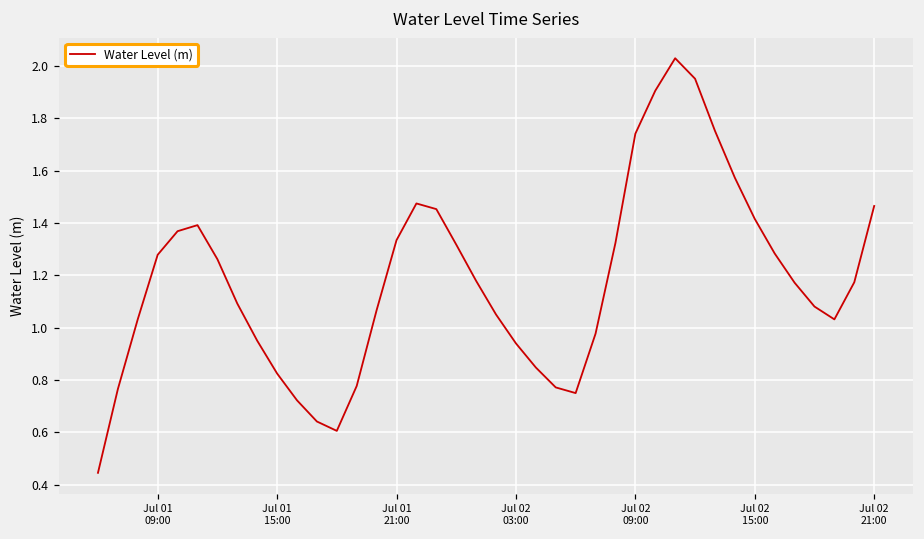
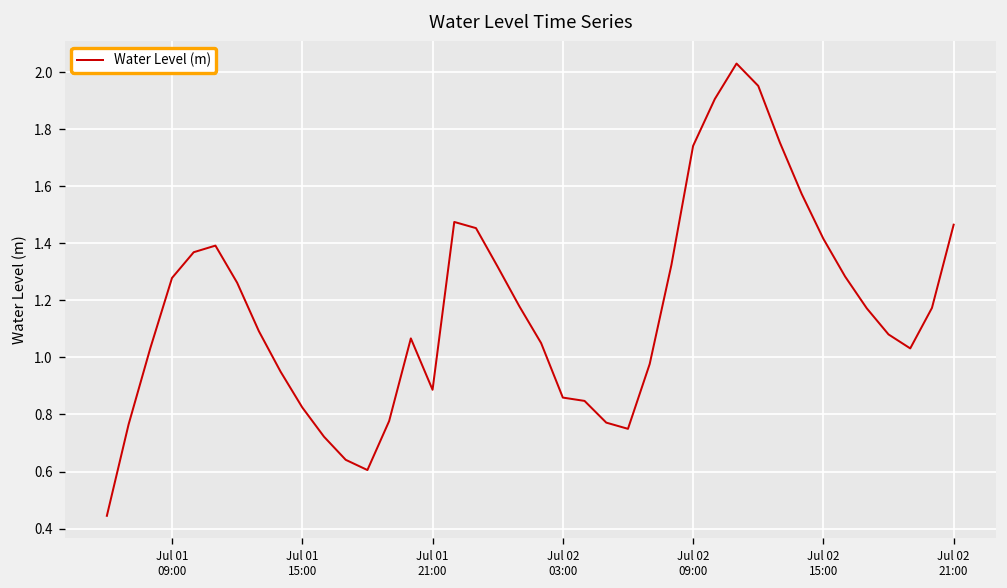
  {
    "Jul 01 09:00": 1.28,
    "Jul 01 15:00": 0.82,
-   "Jul 01 21:00": 1.33,
-   "Jul 02 03:00": 0.94,
+   "Jul 01 21:00": 0.89,
+   "Jul 02 03:00": 0.86,
    "Jul 02 09:00": 1.74,
    "Jul 02 15:00": 1.42,
    "Jul 02 21:00": 1.47
  }
